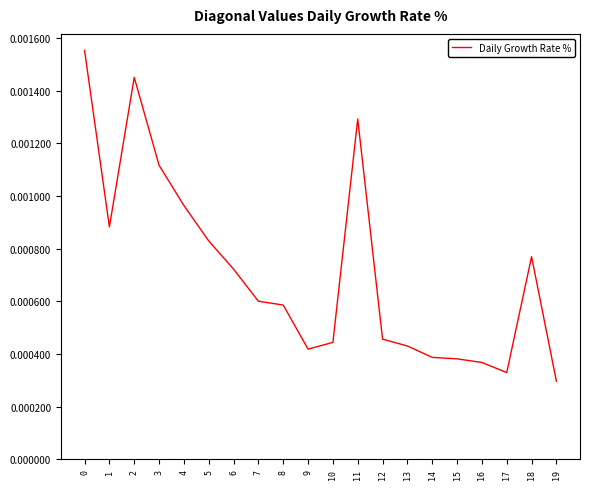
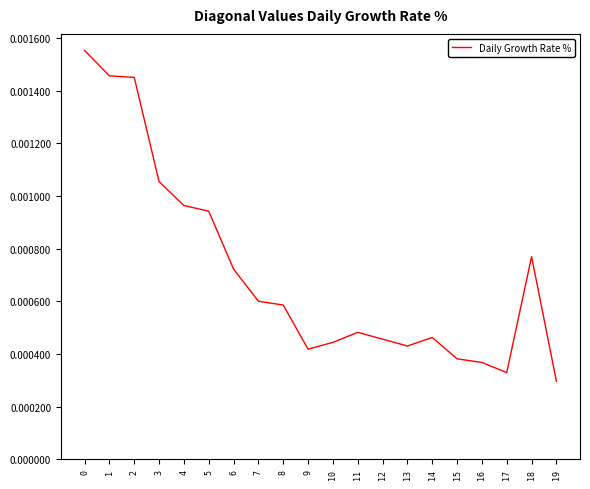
  {
    "0": 0.00155,
-   "1": 0.00088,
+   "1": 0.00146,
    "2": 0.00145,
-   "3": 0.00112,
+   "3": 0.00105,
    "4": 0.00096,
-   "5": 0.00083,
+   "5": 0.00094,
    "6": 0.00072,
    "7": 0.00060,
    "8": 0.00059,
    "9": 0.00042,
    "10": 0.00044,
-   "11": 0.00129,
+   "11": 0.00048,
    "12": 0.00046,
    "13": 0.00043,
-   "14": 0.00039,
+   "14": 0.00046,
    "15": 0.00038,
    "16": 0.00037,
    "17": 0.00033,
    "18": 0.00077,
    "19": 0.00030
  }
